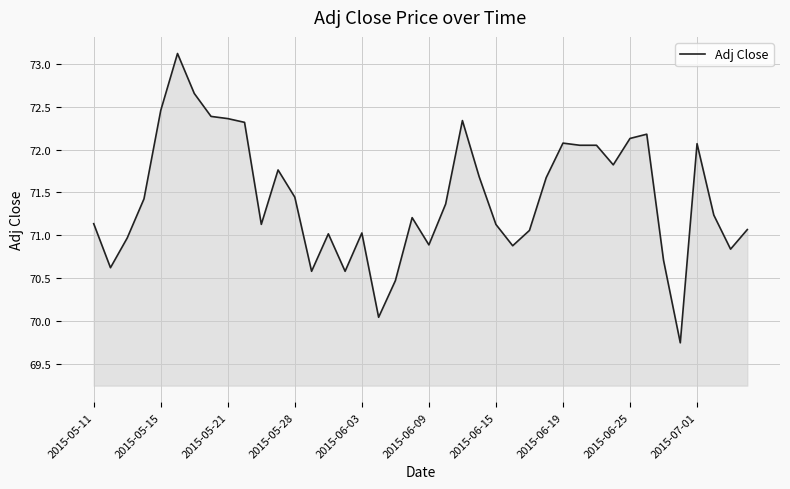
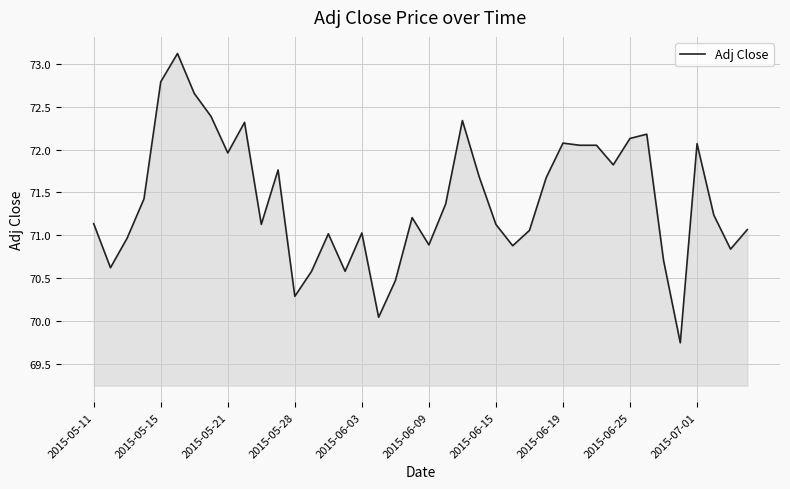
  {
    "2015-05-11": 71.1,
-   "2015-05-15": 72.5,
-   "2015-05-21": 72.4,
-   "2015-05-28": 71.4,
+   "2015-05-15": 72.8,
+   "2015-05-21": 72.0,
+   "2015-05-28": 70.3,
    "2015-06-03": 71.0,
    "2015-06-09": 70.9,
    "2015-06-15": 71.1,
    "2015-06-19": 72.1,
    "2015-06-25": 72.1,
    "2015-07-01": 72.1
  }
